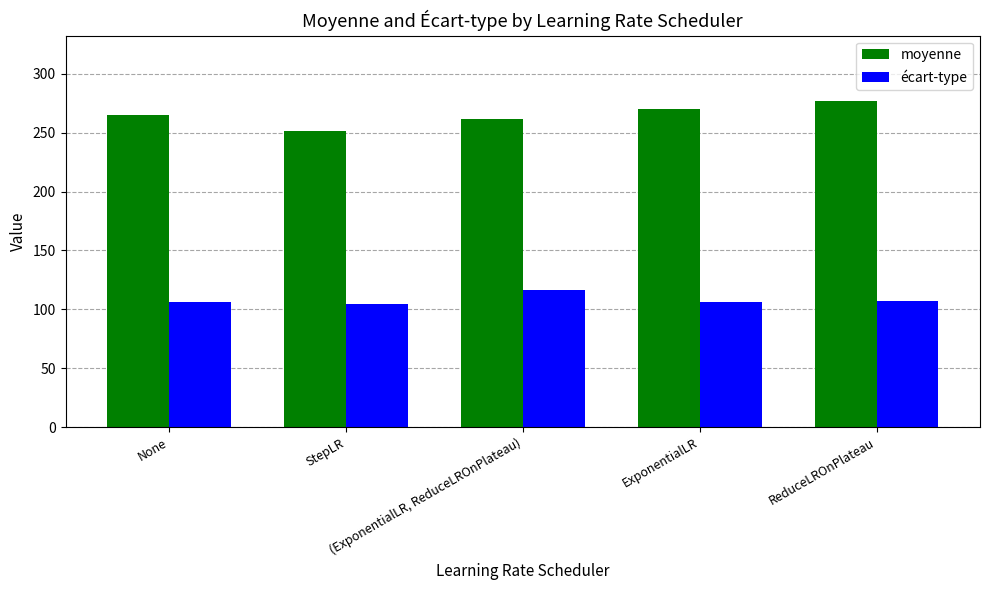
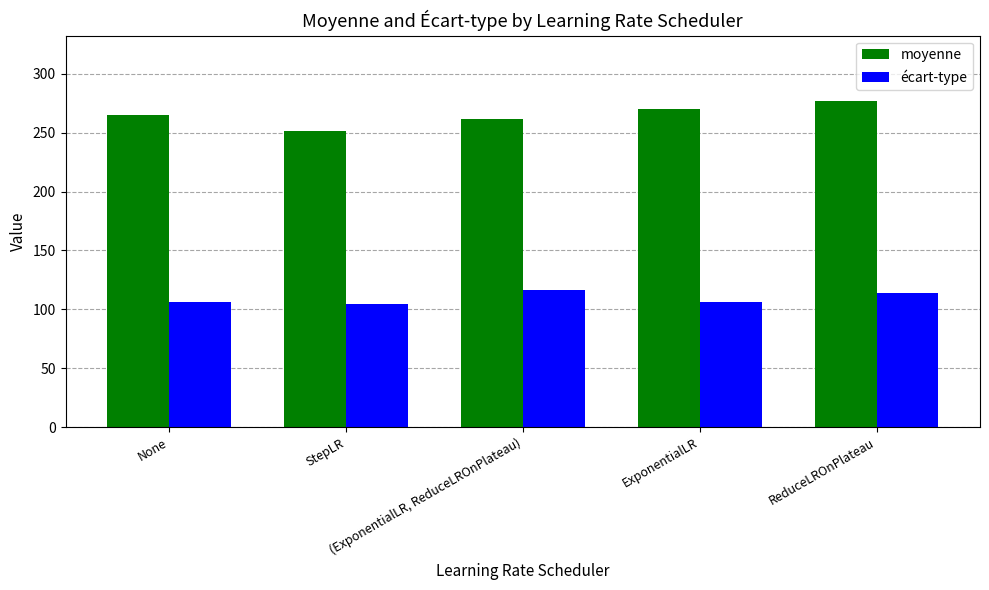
  {
    "moyenne": {
      "None": 265,
      "StepLR": 251,
      "(ExponentialLR, ReduceLROnPlateau)": 262,
      "ExponentialLR": 270,
      "ReduceLROnPlateau": 277
    },
    "écart-type": {
      "None": 106,
      "StepLR": 105,
      "(ExponentialLR, ReduceLROnPlateau)": 116,
      "ExponentialLR": 106,
-     "ReduceLROnPlateau": 107
+     "ReduceLROnPlateau": 114
    }
  }
